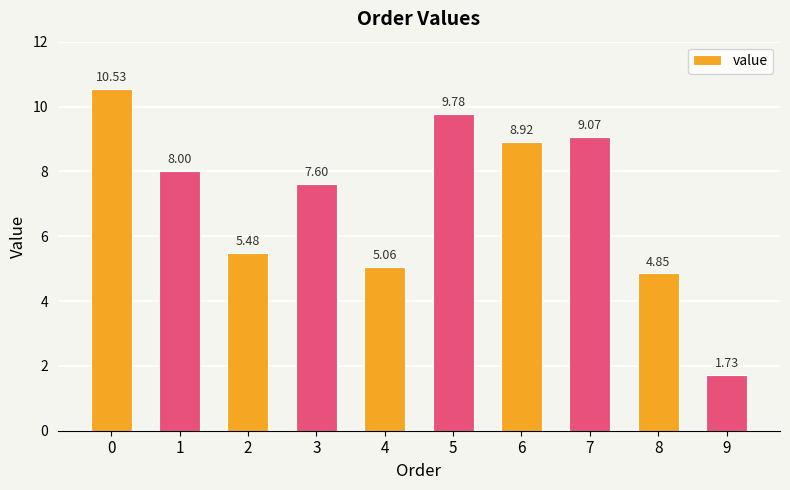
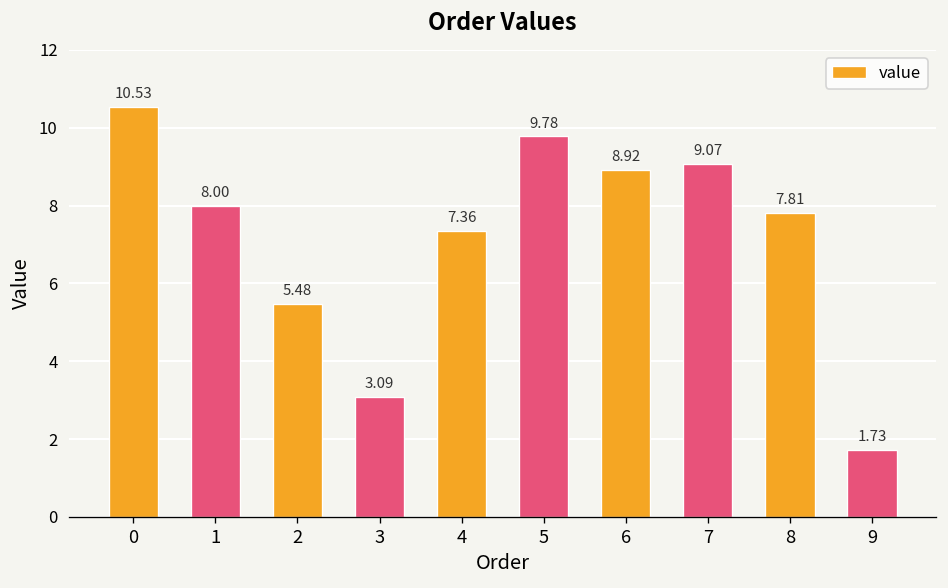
  {
    "0": 10.53,
    "1": 8.00,
    "2": 5.48,
-   "3": 7.60,
-   "4": 5.06,
+   "3": 3.09,
+   "4": 7.36,
    "5": 9.78,
    "6": 8.92,
    "7": 9.07,
-   "8": 4.85,
+   "8": 7.81,
    "9": 1.73
  }
